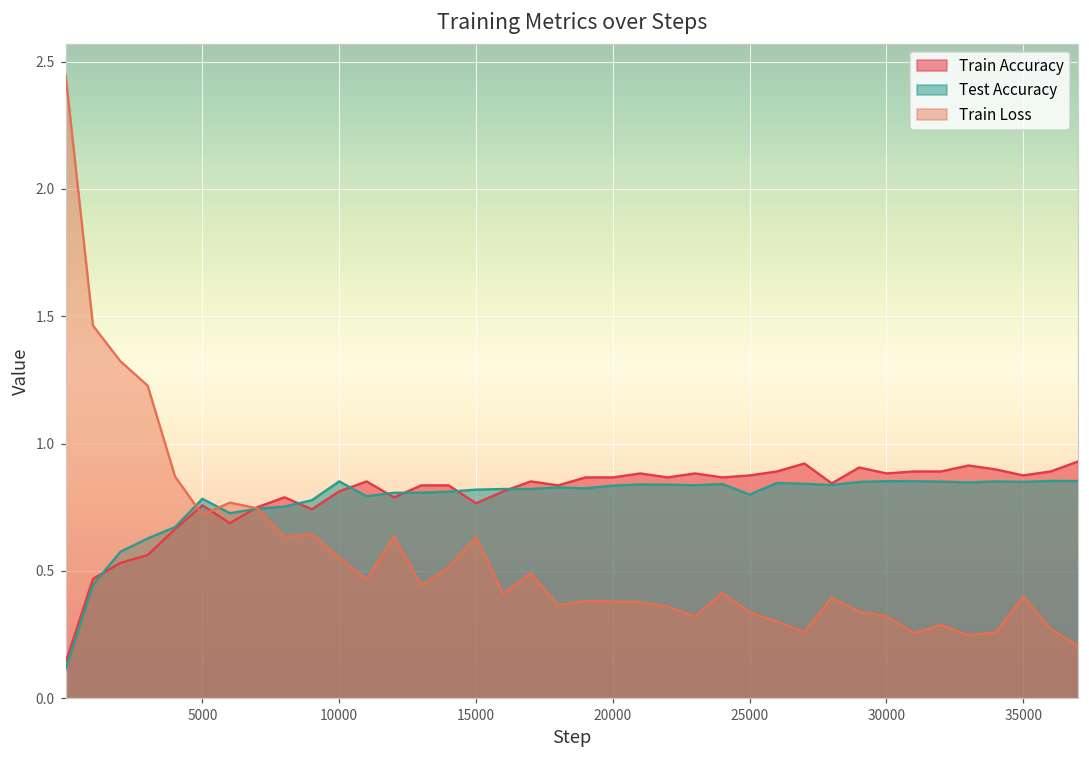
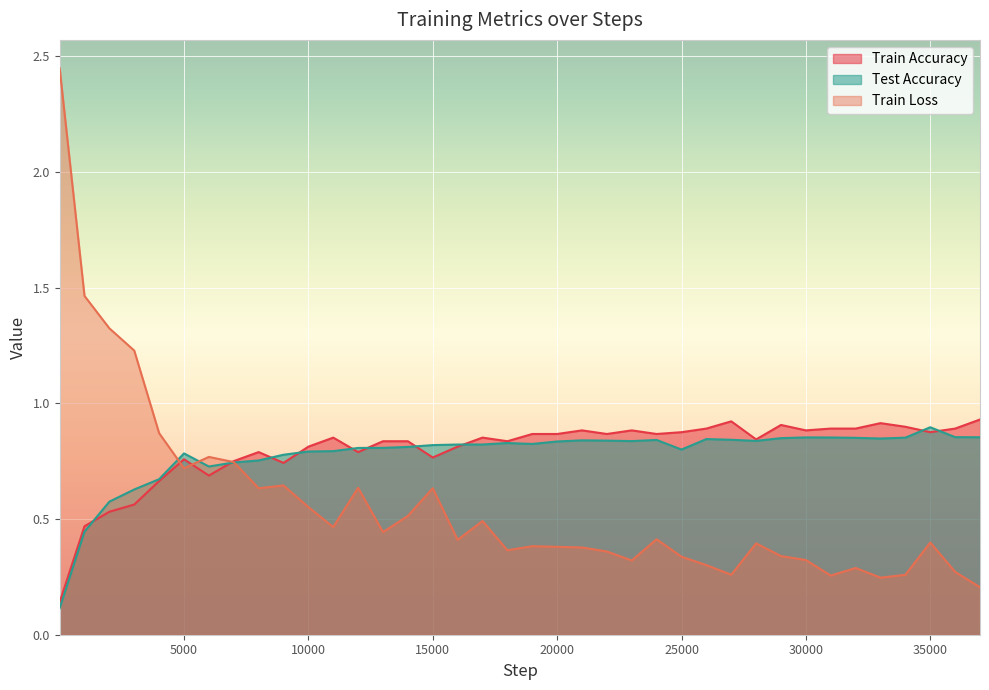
  {
    "Test Accuracy": {
      "5000": 0.78,
-     "10000": 0.85,
+     "10000": 0.79,
      "15000": 0.82,
      "20000": 0.83,
      "25000": 0.80,
      "30000": 0.85,
-     "35000": 0.85
+     "35000": 0.90
    }
  }
